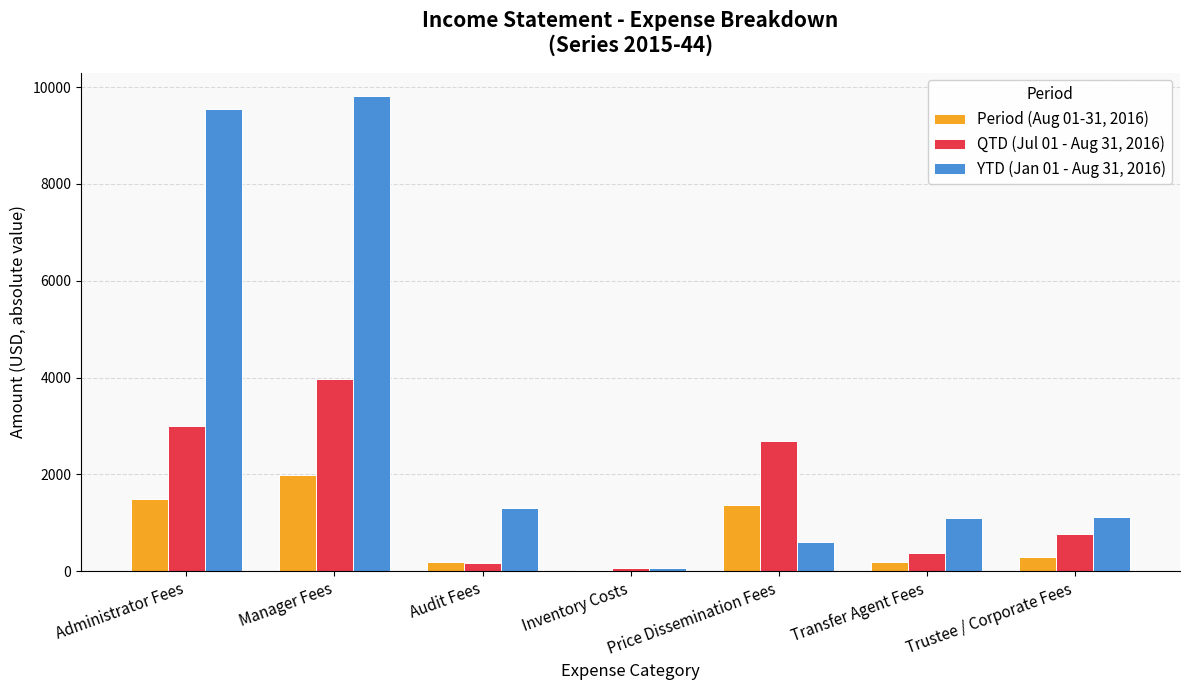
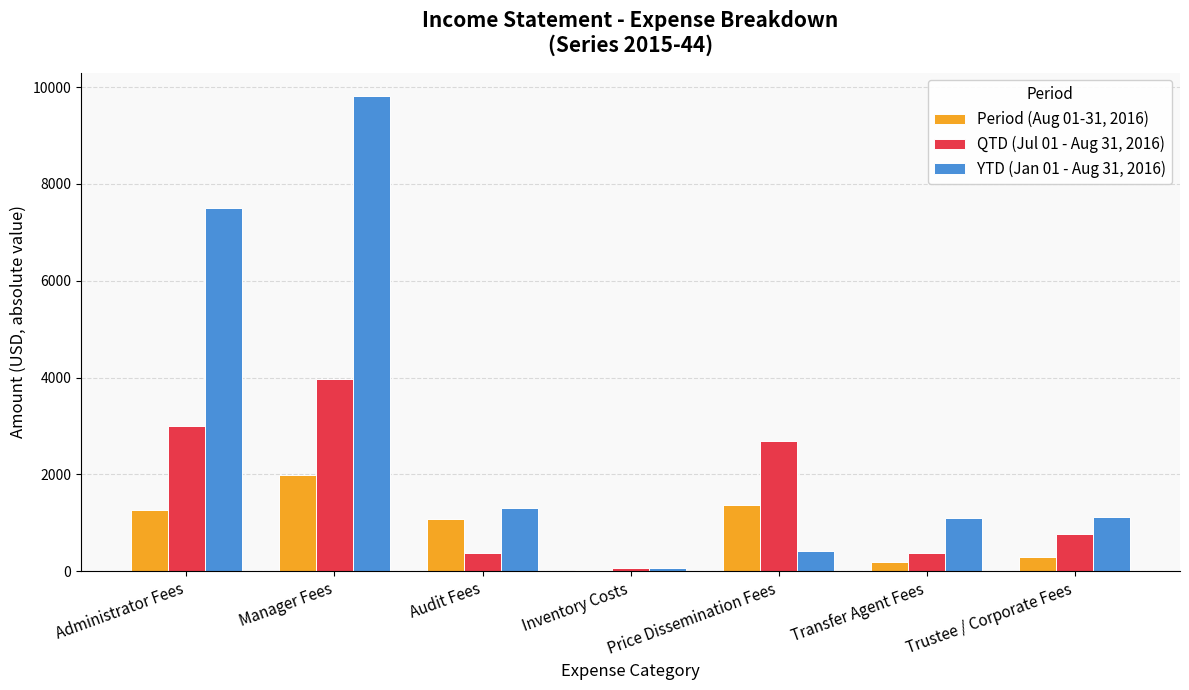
  {
    "Period (Aug 01-31, 2016)": {
-     "Administrator Fees": 1500,
+     "Administrator Fees": 1300,
      "Manager Fees": 2000,
-     "Audit Fees": 200,
+     "Audit Fees": 1100,
      "Price Dissemination Fees": 1400,
      "Transfer Agent Fees": 200,
      "Trustee / Corporate Fees": 300
    },
    "QTD (Jul 01 - Aug 31, 2016)": {
      "Administrator Fees": 3000,
      "Manager Fees": 4000,
-     "Audit Fees": 200,
+     "Audit Fees": 400,
      "Inventory Costs": 100,
      "Price Dissemination Fees": 2700,
      "Transfer Agent Fees": 400,
      "Trustee / Corporate Fees": 800
    },
    "YTD (Jan 01 - Aug 31, 2016)": {
-     "Administrator Fees": 9600,
+     "Administrator Fees": 7500,
      "Manager Fees": 9800,
      "Audit Fees": 1300,
      "Inventory Costs": 100,
-     "Price Dissemination Fees": 600,
+     "Price Dissemination Fees": 400,
      "Transfer Agent Fees": 1100,
      "Trustee / Corporate Fees": 1100
    }
  }
